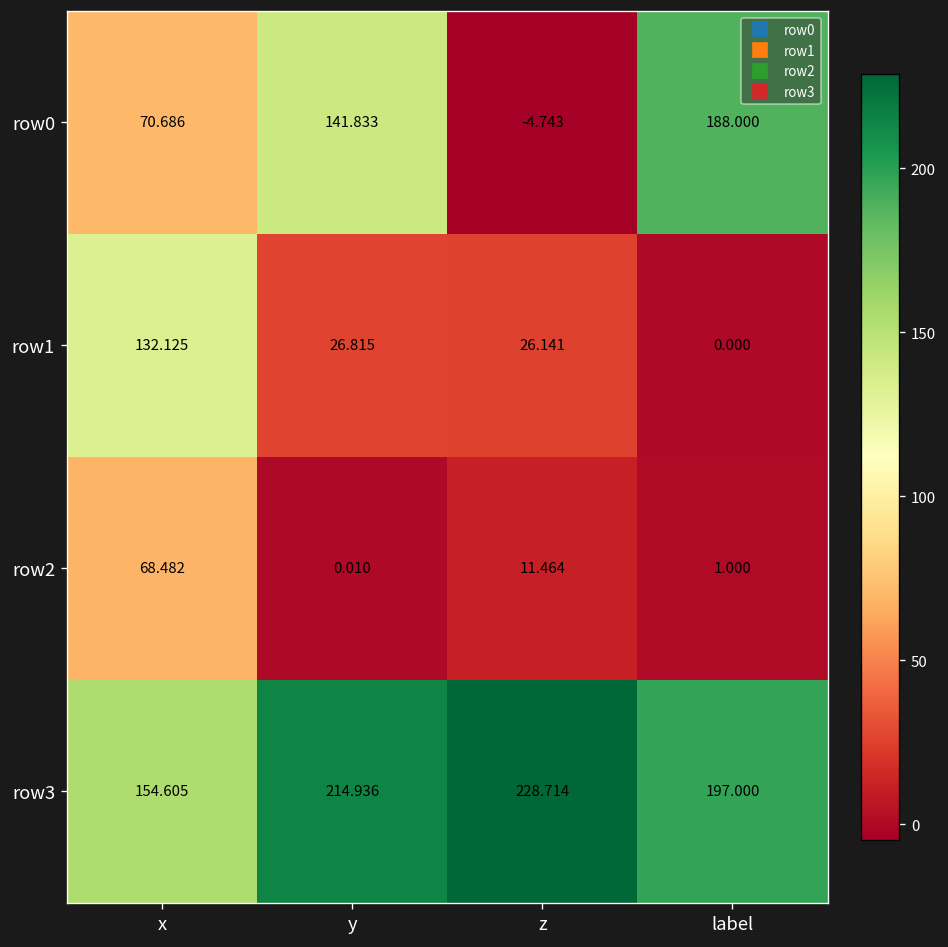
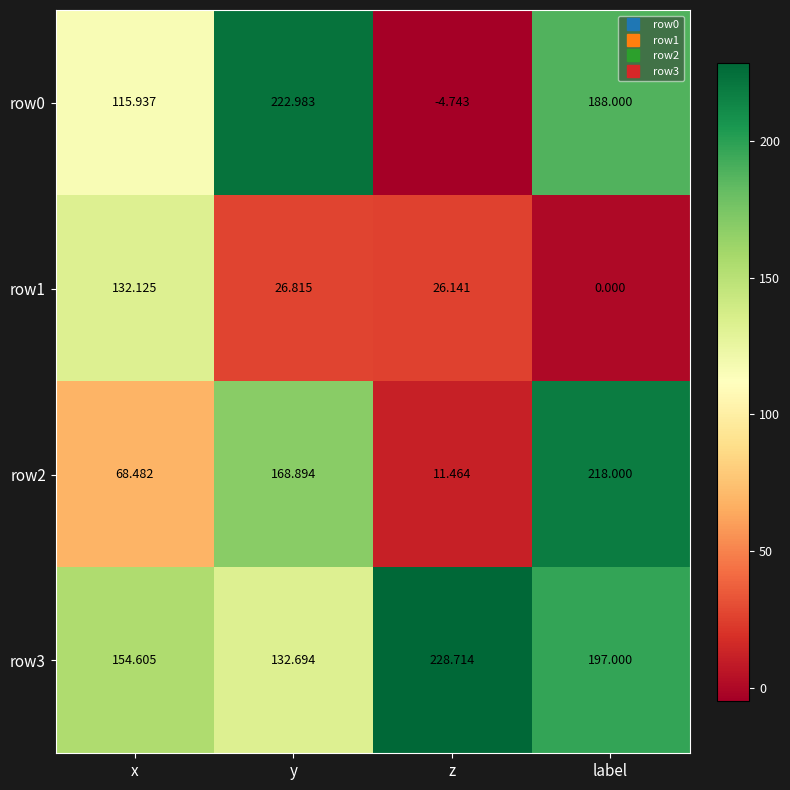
  {
    "row0": {
-     "x": 70.686,
-     "y": 141.833,
+     "x": 115.937,
+     "y": 222.983,
      "z": -4.743,
      "label": 188.000
    },
    "row1": {
      "x": 132.125,
      "y": 26.815,
      "z": 26.141,
      "label": 0.000
    },
    "row2": {
      "x": 68.482,
-     "y": 0.010,
+     "y": 168.894,
      "z": 11.464,
-     "label": 1.000
+     "label": 218.000
    },
    "row3": {
      "x": 154.605,
-     "y": 214.936,
+     "y": 132.694,
      "z": 228.714,
      "label": 197.000
    }
  }
